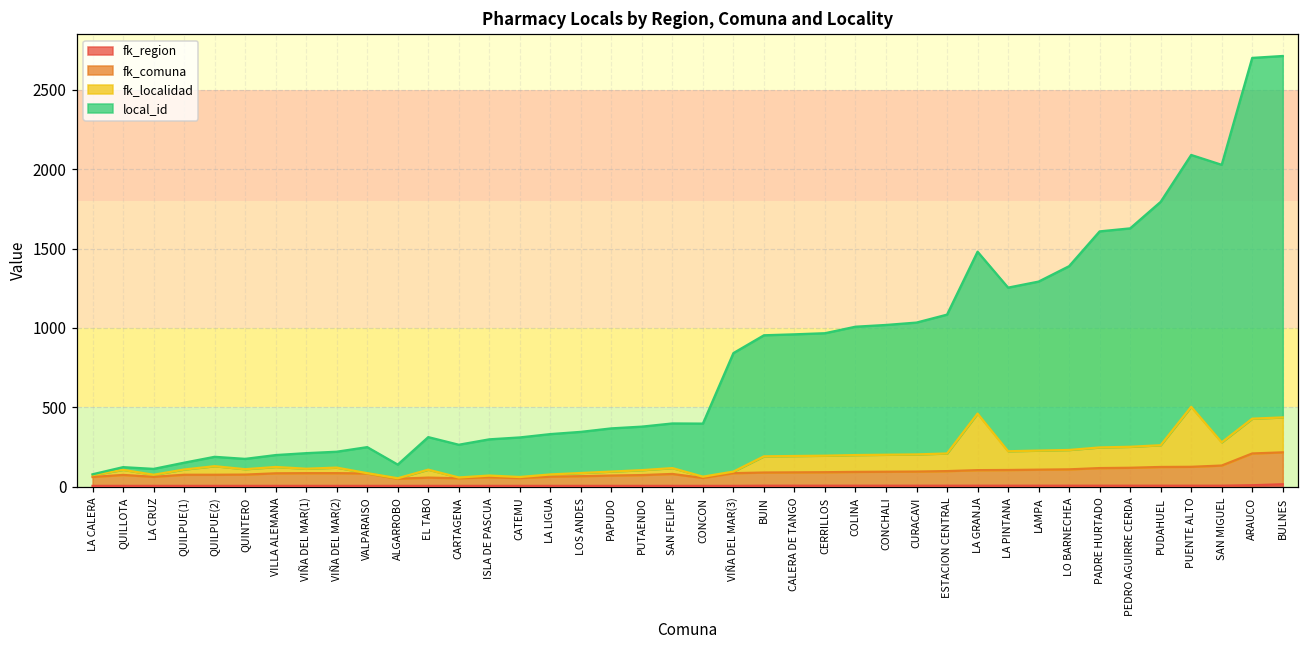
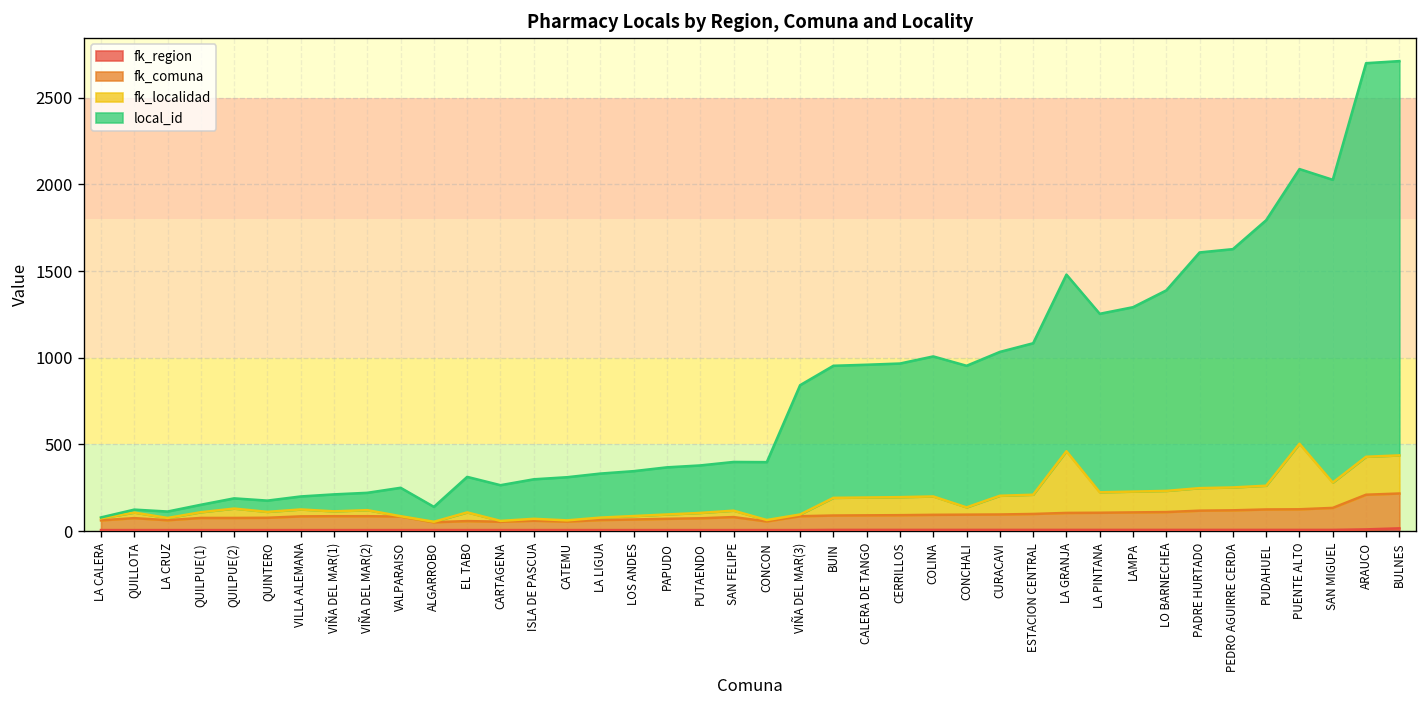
  {
    "fk_localidad": {
      "QUILPUE(1)": 30,
      "QUILPUE(2)": 50,
      "QUINTERO": 30,
      "VILLA ALEMANA": 40,
      "VIÑA DEL MAR(1)": 30,
      "VIÑA DEL MAR(2)": 40,
      "EL TABO": 50,
      "LOS ANDES": 20,
      "PAPUDO": 30,
      "PUTAENDO": 30,
      "SAN FELIPE": 40,
      "BUIN": 100,
      "CALERA DE TANGO": 100,
      "CERRILLOS": 100,
      "COLINA": 110,
-     "CONCHALI": 110,
+     "CONCHALI": 40,
      "CURACAVI": 110,
      "ESTACION CENTRAL": 110,
      "LA GRANJA": 360,
      "LA PINTANA": 120,
      "LAMPA": 120,
      "LO BARNECHEA": 120,
      "PADRE HURTADO": 130,
      "PEDRO AGUIRRE CERDA": 130,
      "PUDAHUEL": 140,
      "PUENTE ALTO": 380,
      "SAN MIGUEL": 150,
      "ARAUCO": 220,
      "BULNES": 220
    },
    "local_id": {
      "LA CRUZ": 40,
      "QUILPUE(1)": 40,
      "QUILPUE(2)": 60,
      "QUINTERO": 70,
      "VILLA ALEMANA": 80,
      "VIÑA DEL MAR(1)": 100,
      "VIÑA DEL MAR(2)": 100,
      "VALPARAISO": 160,
      "ALGARROBO": 90,
      "EL TABO": 210,
      "CARTAGENA": 210,
      "ISLA DE PASCUA": 230,
      "CATEMU": 250,
      "LA LIGUA": 250,
      "LOS ANDES": 260,
      "PAPUDO": 270,
      "PUTAENDO": 270,
      "SAN FELIPE": 280,
      "CONCON": 330,
      "VIÑA DEL MAR(3)": 750,
      "BUIN": 760,
      "CALERA DE TANGO": 770,
      "CERRILLOS": 770,
      "COLINA": 810,
      "CONCHALI": 820,
      "CURACAVI": 830,
      "ESTACION CENTRAL": 870,
      "LA GRANJA": 1020,
      "LA PINTANA": 1030,
      "LAMPA": 1060,
      "LO BARNECHEA": 1160,
      "PADRE HURTADO": 1360,
      "PEDRO AGUIRRE CERDA": 1380,
      "PUDAHUEL": 1530,
      "PUENTE ALTO": 1590,
      "SAN MIGUEL": 1750,
      "ARAUCO": 2270,
      "BULNES": 2280
    }
  }
